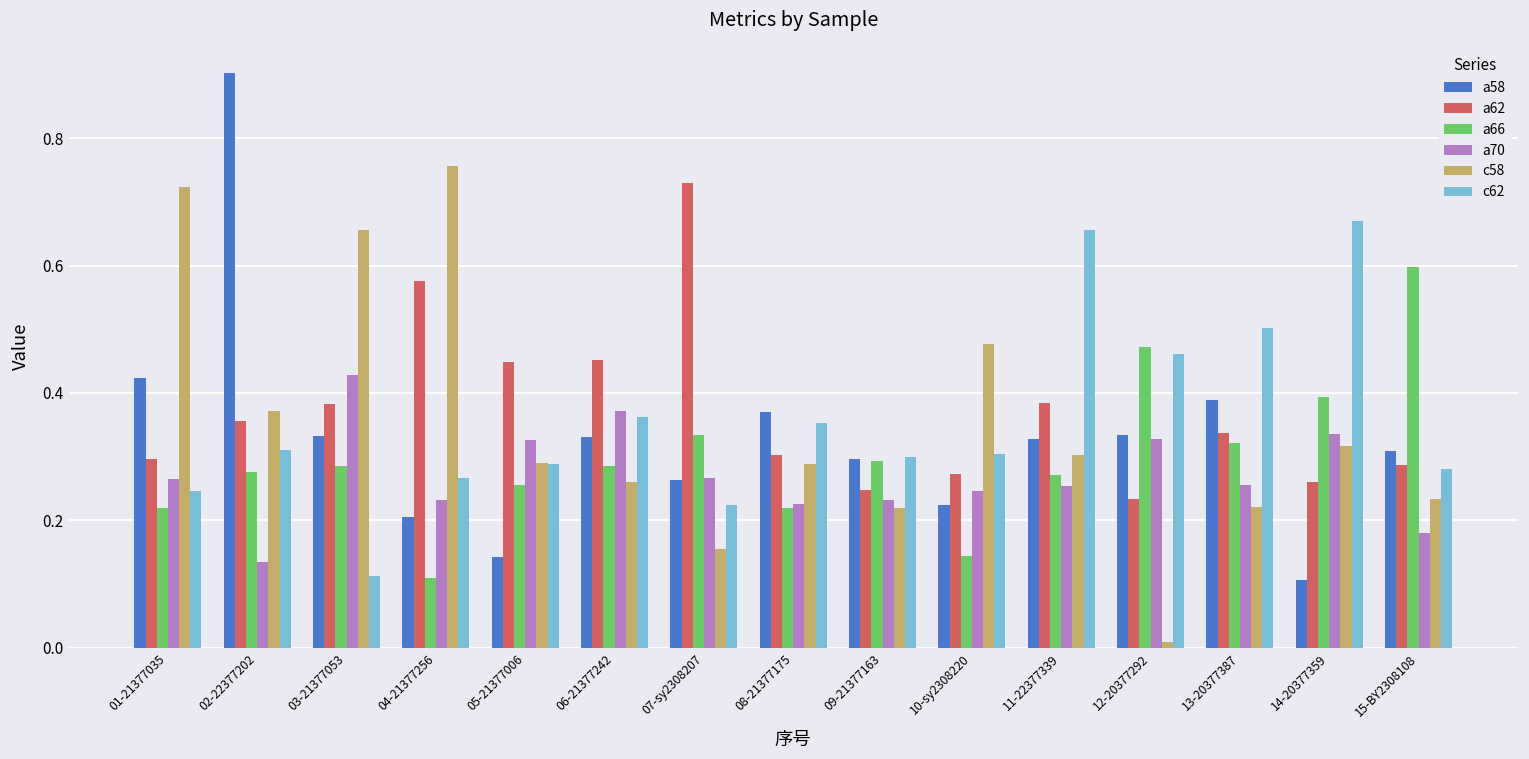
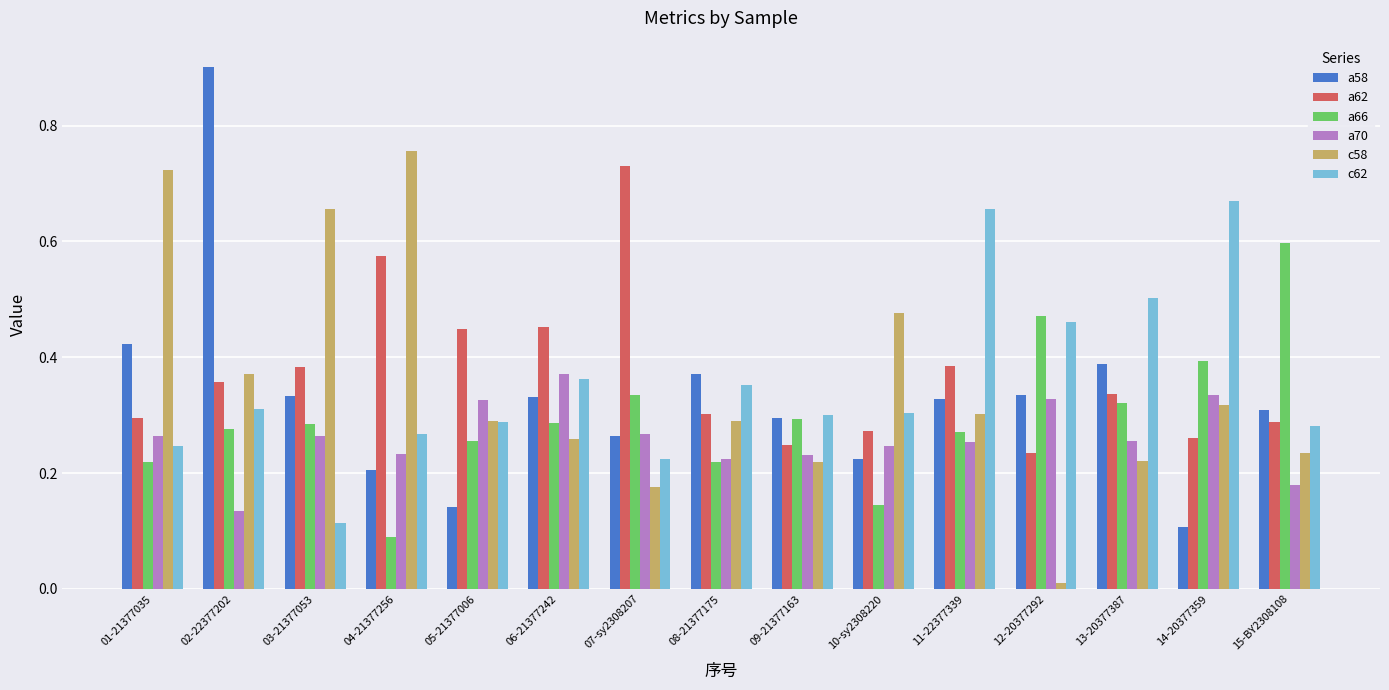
  {
    "a58": {
      "01-21377035": 0.42,
      "02-22377202": 0.90,
      "03-21377053": 0.33,
      "04-21377256": 0.21,
      "05-21377006": 0.14,
      "06-21377242": 0.33,
      "07-sy2308207": 0.26,
      "08-21377175": 0.37,
      "09-21377163": 0.30,
      "10-sy2308220": 0.22,
      "11-22377339": 0.33,
      "12-20377292": 0.33,
      "13-20377387": 0.39,
      "14-20377359": 0.11,
      "15-BY2308108": 0.31
    },
    "a62": {
      "01-21377035": 0.30,
      "02-22377202": 0.36,
      "03-21377053": 0.38,
      "04-21377256": 0.58,
      "05-21377006": 0.45,
      "06-21377242": 0.45,
      "07-sy2308207": 0.73,
      "08-21377175": 0.30,
      "09-21377163": 0.25,
      "10-sy2308220": 0.27,
      "11-22377339": 0.38,
      "12-20377292": 0.23,
      "13-20377387": 0.34,
      "14-20377359": 0.26,
      "15-BY2308108": 0.29
    },
    "a66": {
      "01-21377035": 0.22,
      "02-22377202": 0.28,
      "03-21377053": 0.29,
-     "04-21377256": 0.11,
+     "04-21377256": 0.09,
      "05-21377006": 0.26,
      "06-21377242": 0.29,
      "07-sy2308207": 0.33,
      "08-21377175": 0.22,
      "09-21377163": 0.29,
      "10-sy2308220": 0.14,
      "11-22377339": 0.27,
      "12-20377292": 0.47,
      "13-20377387": 0.32,
      "14-20377359": 0.39,
      "15-BY2308108": 0.60
    },
    "a70": {
      "01-21377035": 0.26,
      "02-22377202": 0.13,
-     "03-21377053": 0.43,
+     "03-21377053": 0.26,
      "04-21377256": 0.23,
      "05-21377006": 0.33,
      "06-21377242": 0.37,
      "07-sy2308207": 0.27,
      "08-21377175": 0.22,
      "09-21377163": 0.23,
      "10-sy2308220": 0.25,
      "11-22377339": 0.25,
      "12-20377292": 0.33,
      "13-20377387": 0.26,
      "14-20377359": 0.34,
      "15-BY2308108": 0.18
    },
    "c58": {
      "01-21377035": 0.72,
      "02-22377202": 0.37,
      "03-21377053": 0.66,
      "04-21377256": 0.76,
      "05-21377006": 0.29,
      "06-21377242": 0.26,
-     "07-sy2308207": 0.16,
+     "07-sy2308207": 0.18,
      "08-21377175": 0.29,
      "09-21377163": 0.22,
      "10-sy2308220": 0.48,
      "11-22377339": 0.30,
      "12-20377292": 0.01,
      "13-20377387": 0.22,
      "14-20377359": 0.32,
      "15-BY2308108": 0.23
    },
    "c62": {
      "01-21377035": 0.25,
      "02-22377202": 0.31,
      "03-21377053": 0.11,
      "04-21377256": 0.27,
      "05-21377006": 0.29,
      "06-21377242": 0.36,
      "07-sy2308207": 0.22,
      "08-21377175": 0.35,
      "09-21377163": 0.30,
      "10-sy2308220": 0.30,
      "11-22377339": 0.66,
      "12-20377292": 0.46,
      "13-20377387": 0.50,
      "14-20377359": 0.67,
      "15-BY2308108": 0.28
    }
  }
